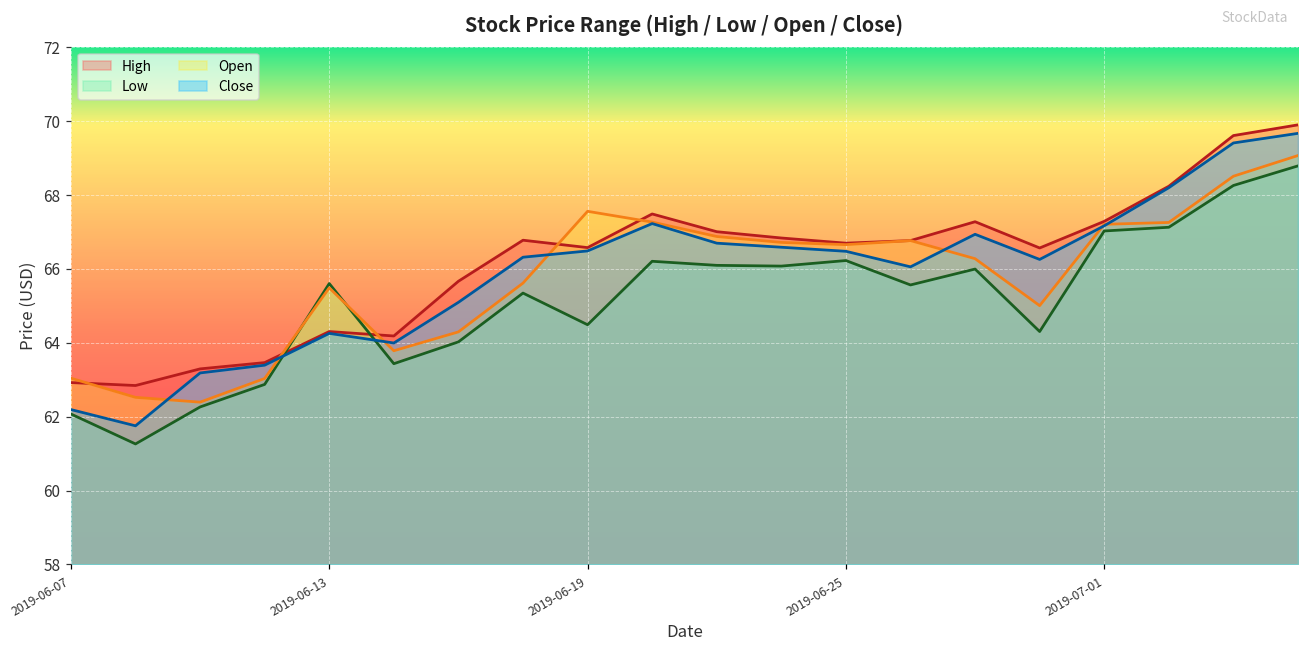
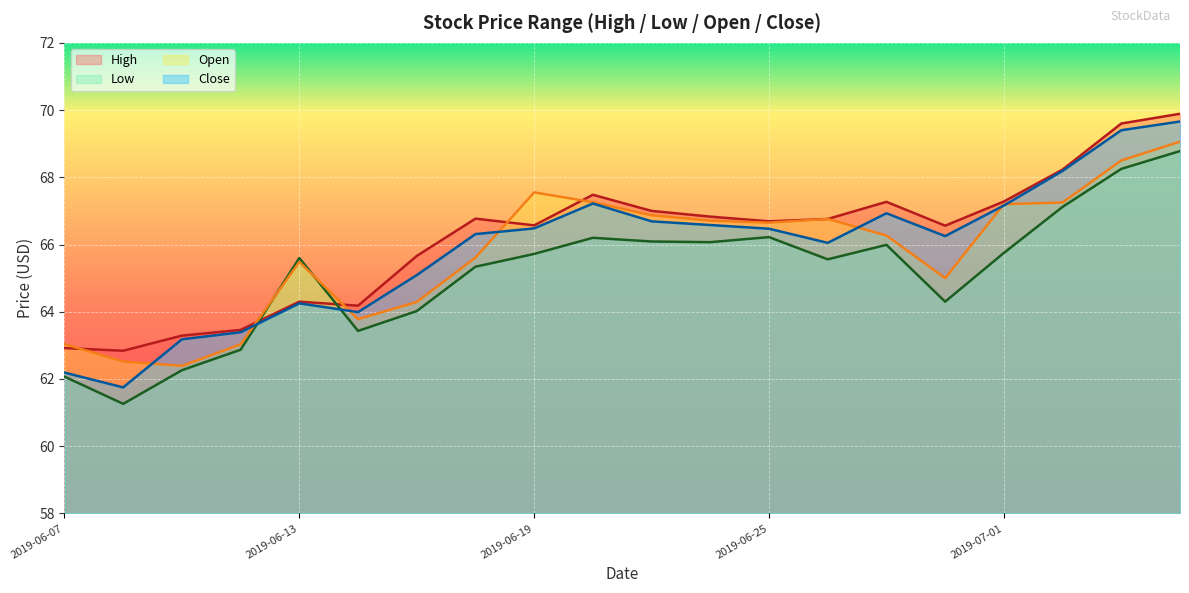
  {
    "High": {
      "2019-06-07": 62.9,
      "2019-06-19": 66.6,
      "2019-07-01": 67.3
    },
    "Low": {
      "2019-06-07": 62.1,
      "2019-06-13": 65.6,
-     "2019-06-19": 64.5,
+     "2019-06-19": 65.7,
      "2019-06-25": 66.2,
-     "2019-07-01": 67.0
+     "2019-07-01": 65.8
    },
    "Open": {
      "2019-06-07": 63.0,
      "2019-06-13": 65.5,
      "2019-06-19": 67.6
    },
    "Close": {
      "2019-06-07": 62.2,
      "2019-06-19": 66.5,
      "2019-06-25": 66.5
    }
  }
